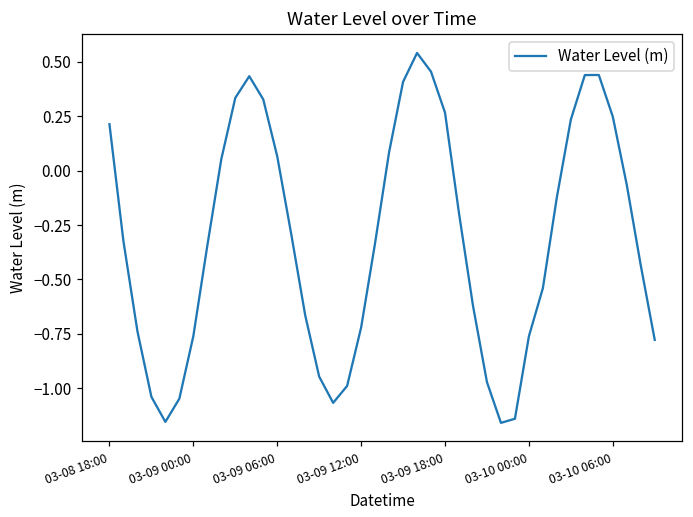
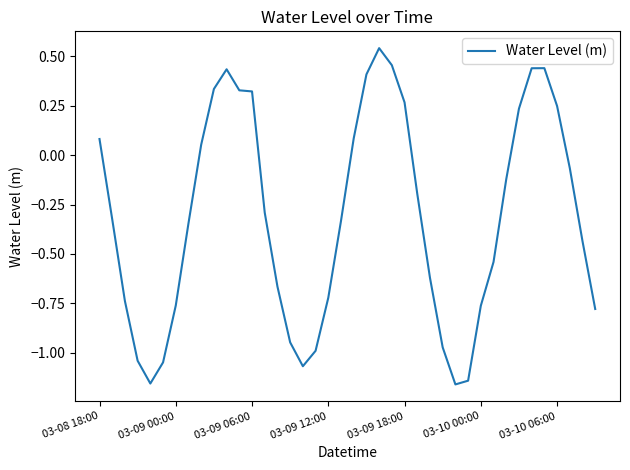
  {
-   "03-08 18:00": 0.21,
+   "03-08 18:00": 0.08,
    "03-09 00:00": -0.76,
-   "03-09 06:00": 0.07,
+   "03-09 06:00": 0.32,
    "03-09 12:00": -0.72,
    "03-09 18:00": 0.27,
    "03-10 00:00": -0.76,
    "03-10 06:00": 0.25
  }
